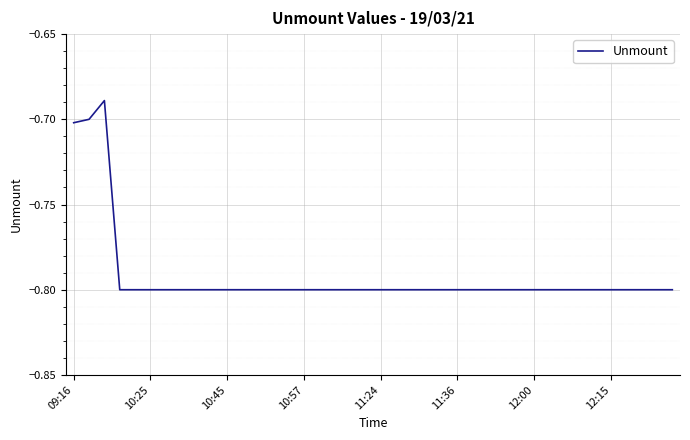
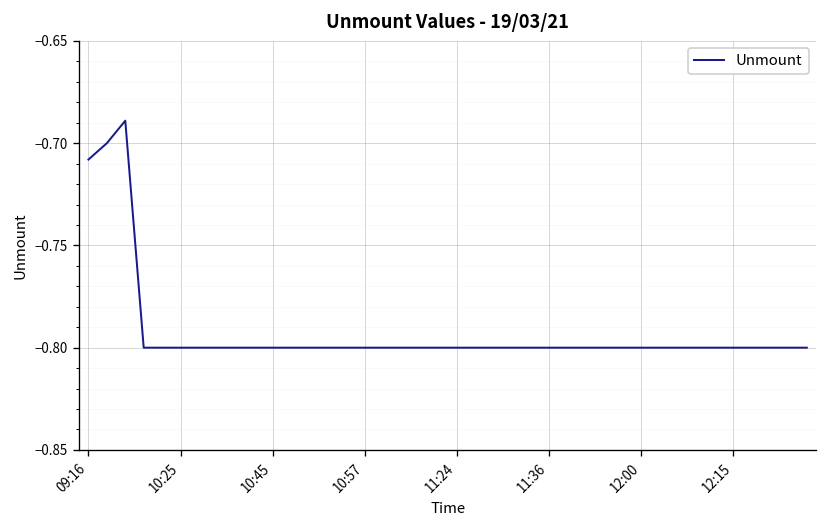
  {
-   "09:16": -0.702,
+   "09:16": -0.708,
    "10:25": -0.800,
    "10:45": -0.800,
    "10:57": -0.800,
    "11:24": -0.800,
    "11:36": -0.800,
    "12:00": -0.800,
    "12:15": -0.800
  }
